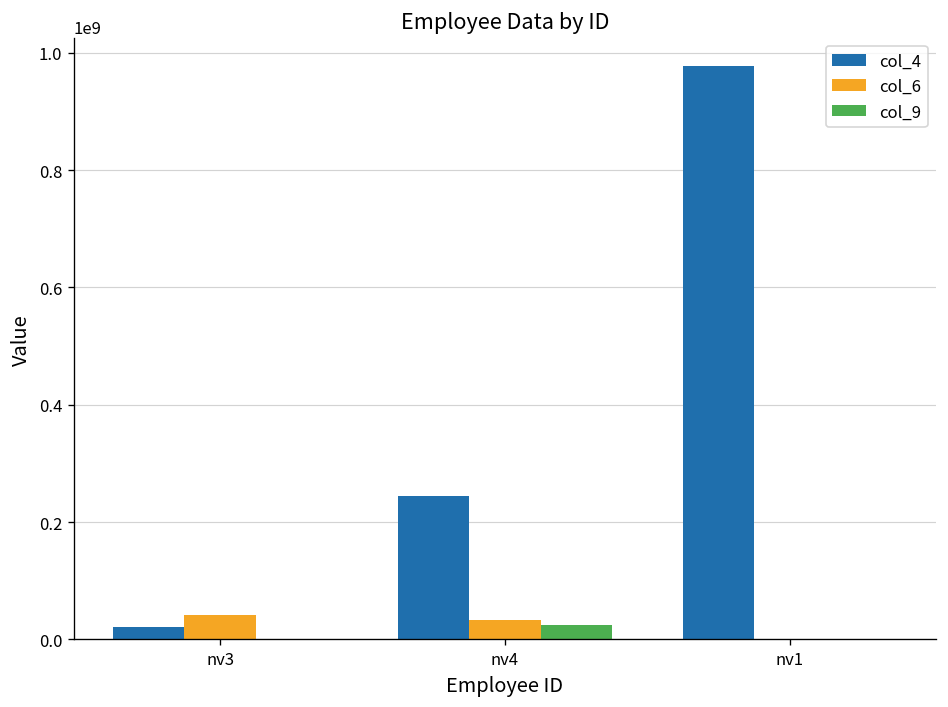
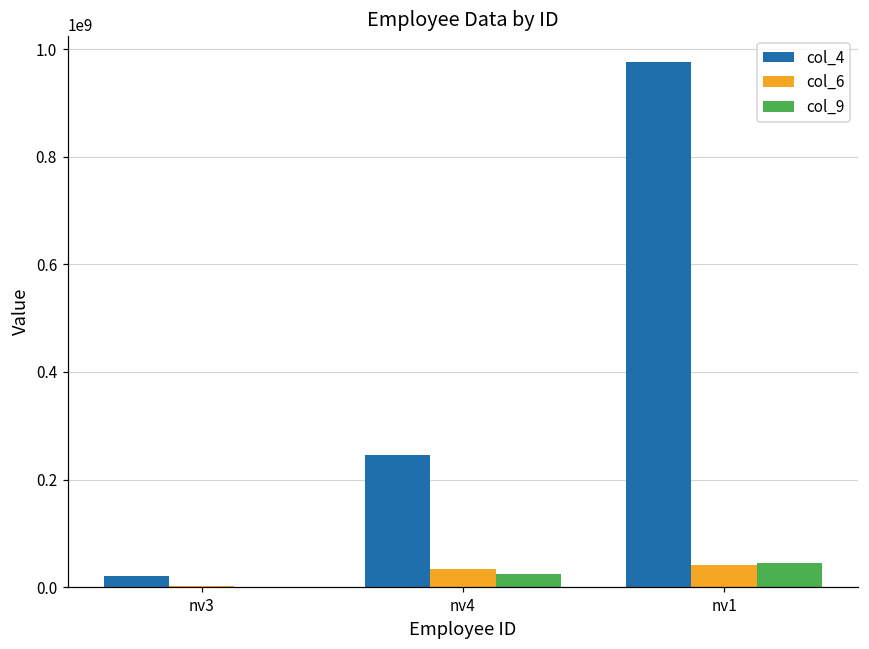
  {
    "col_4": {
      "nv3": 20000000,
      "nv4": 250000000,
      "nv1": 980000000
    },
    "col_6": {
-     "nv3": 40000000,
+     "nv3": 0,
      "nv4": 30000000,
-     "nv1": 0
+     "nv1": 40000000
    },
    "col_9": {
      "nv4": 20000000,
-     "nv1": 0
+     "nv1": 40000000
    }
  }
